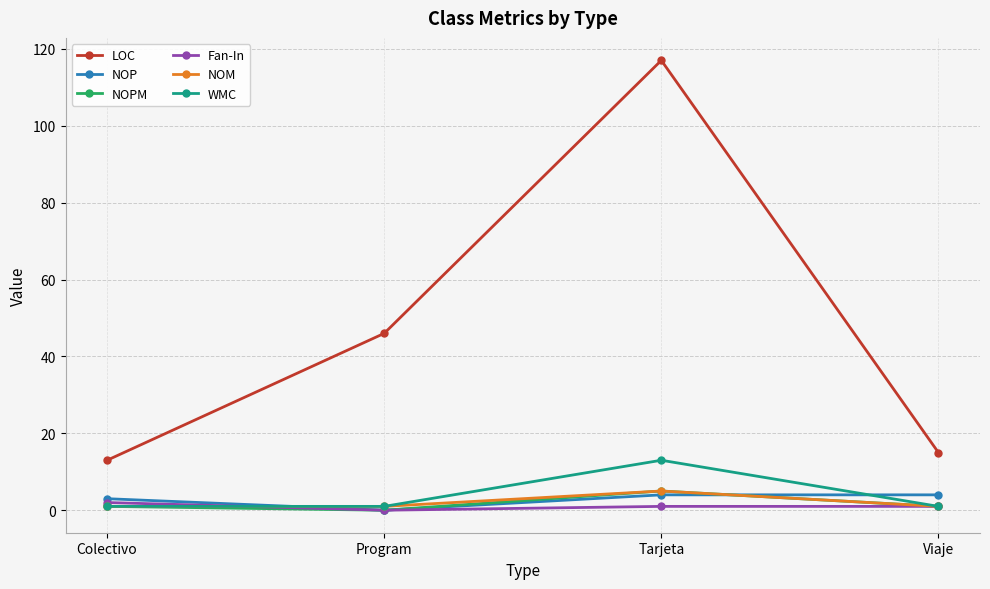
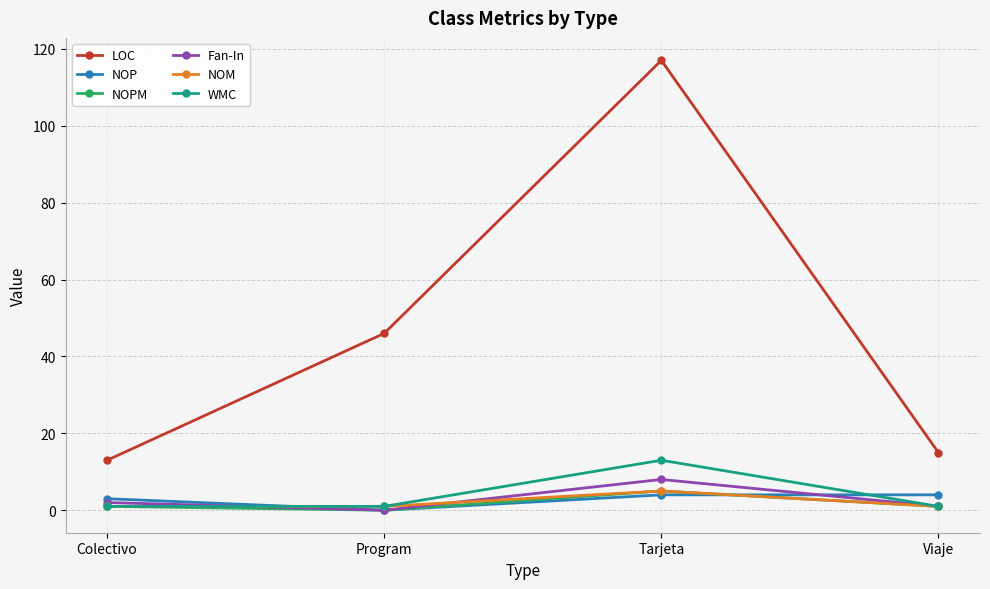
  {
    "LOC": {
      "Colectivo": 13,
      "Program": 46,
      "Tarjeta": 117,
      "Viaje": 15
    },
    "NOP": {
      "Colectivo": 3,
      "Tarjeta": 4,
      "Viaje": 4
    },
    "Fan-In": {
      "Colectivo": 2,
-     "Tarjeta": 1
+     "Tarjeta": 8
    }
  }
